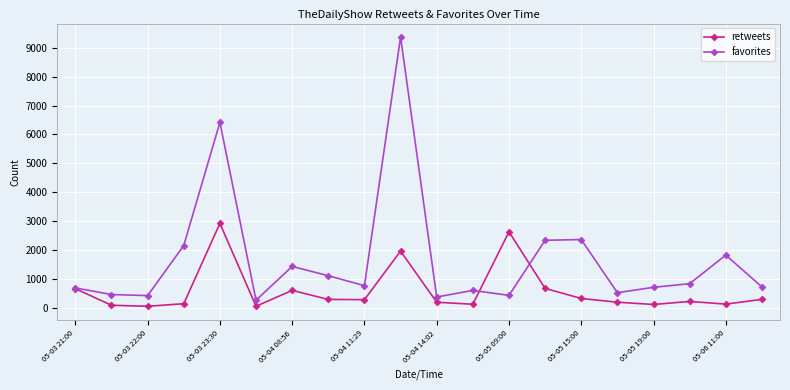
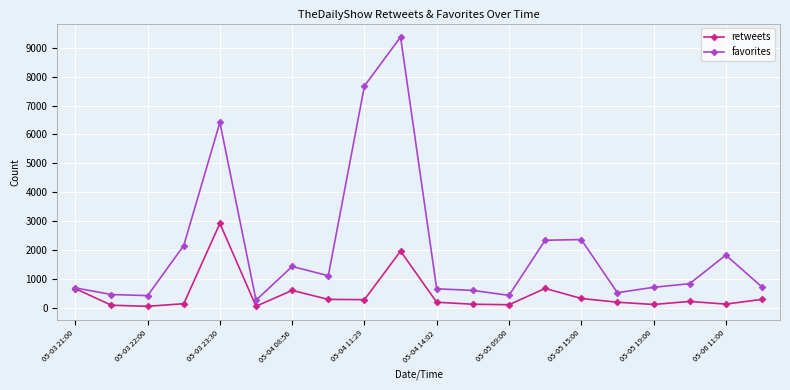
  {
    "retweets": {
      "05-03 22:00": 0,
      "05-03 23:30": 2900,
      "05-04 08:56": 600,
      "05-04 11:29": 300,
      "05-04 14:02": 200,
-     "05-05 09:00": 2600,
+     "05-05 09:00": 100,
      "05-05 15:00": 300,
      "05-05 19:00": 100,
      "05-06 11:00": 100
    },
    "favorites": {
      "05-03 22:00": 400,
      "05-03 23:30": 6400,
      "05-04 08:56": 1400,
-     "05-04 11:29": 800,
-     "05-04 14:02": 400,
+     "05-04 11:29": 7700,
+     "05-04 14:02": 700,
      "05-05 09:00": 400,
      "05-05 15:00": 2400,
      "05-05 19:00": 700,
      "05-06 11:00": 1800
    }
  }
